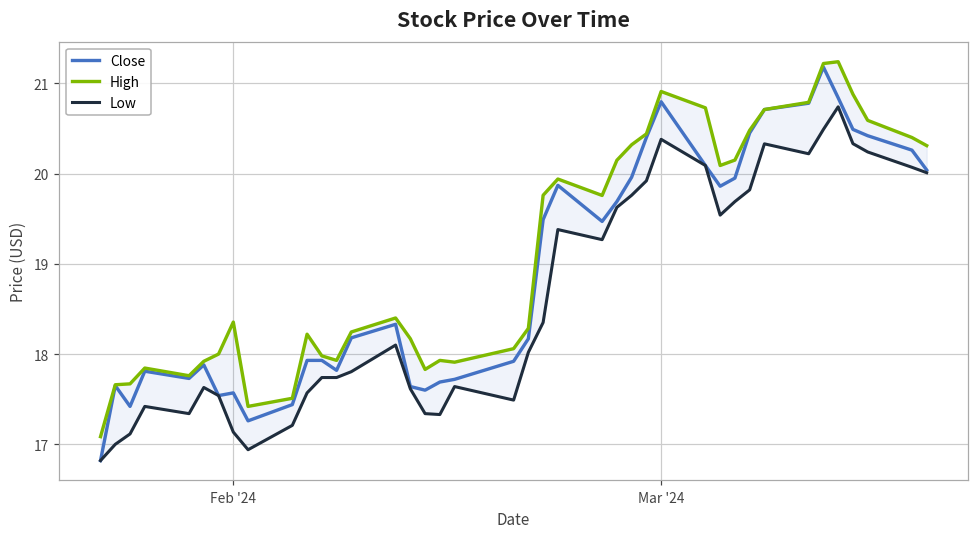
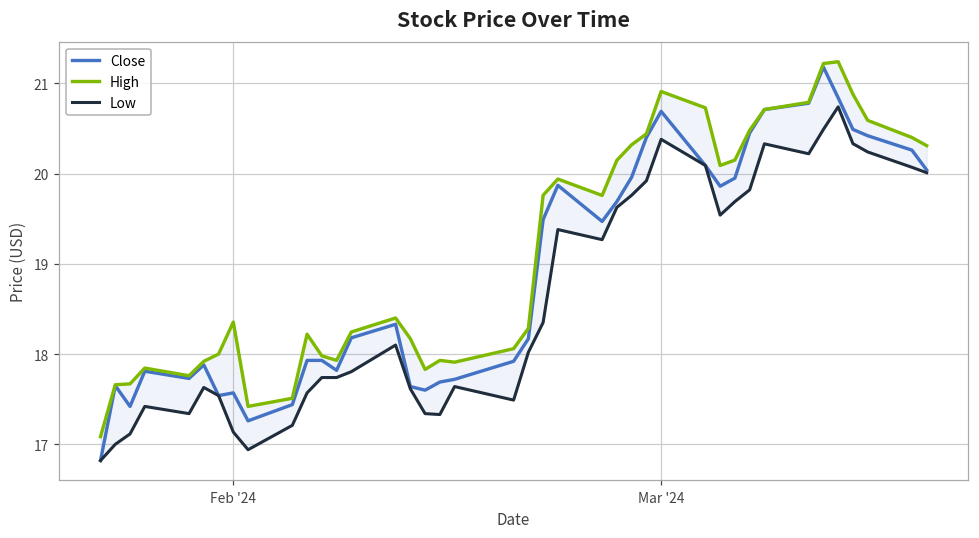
  {
    "Close": {
      "Feb '24": 17.6,
-     "Mar '24": 20.8
+     "Mar '24": 20.7
    },
    "High": {
      "Feb '24": 18.4,
      "Mar '24": 20.9
    },
    "Low": {
      "Feb '24": 17.1,
      "Mar '24": 20.4
    }
  }
